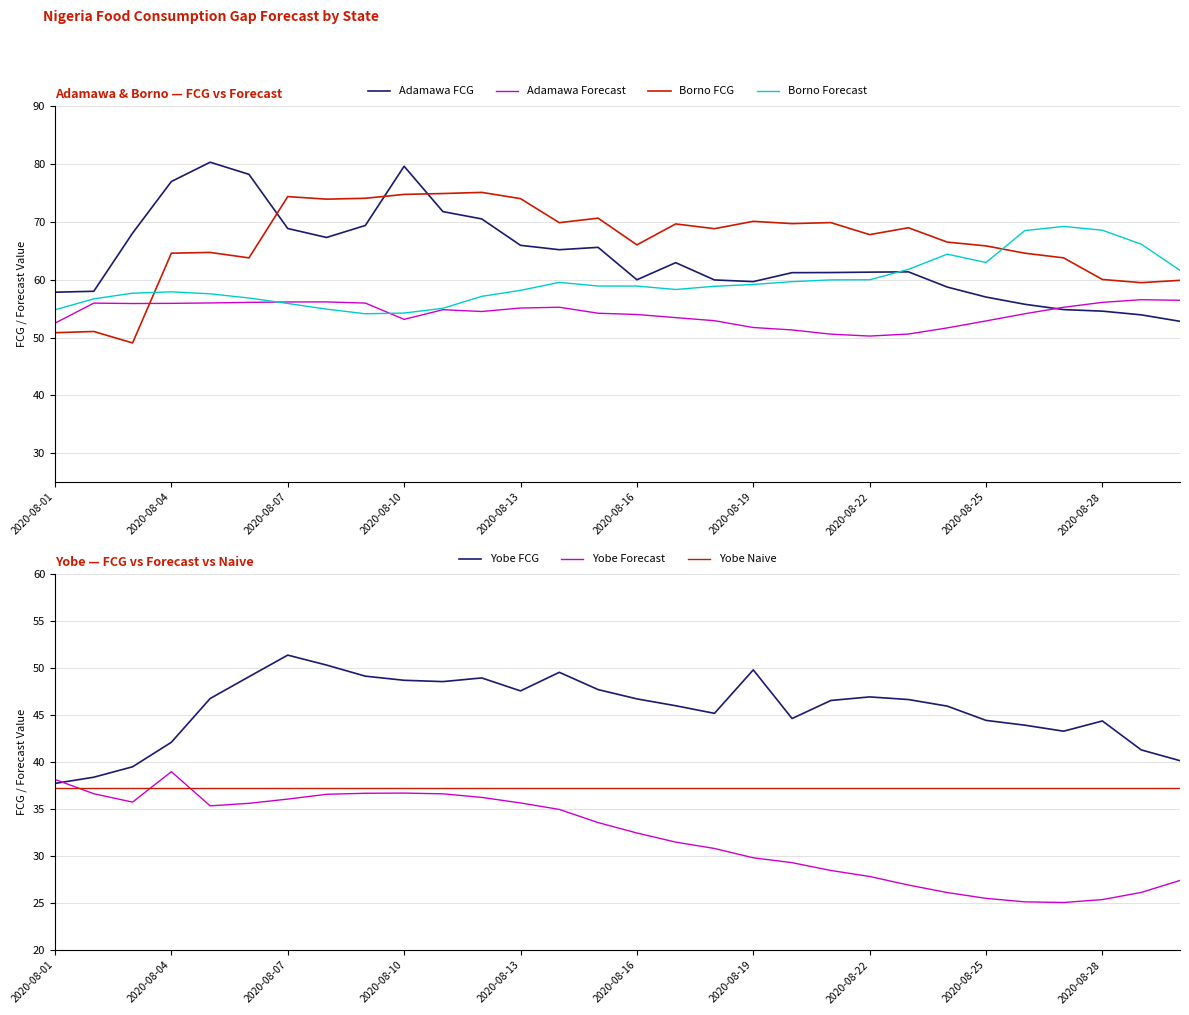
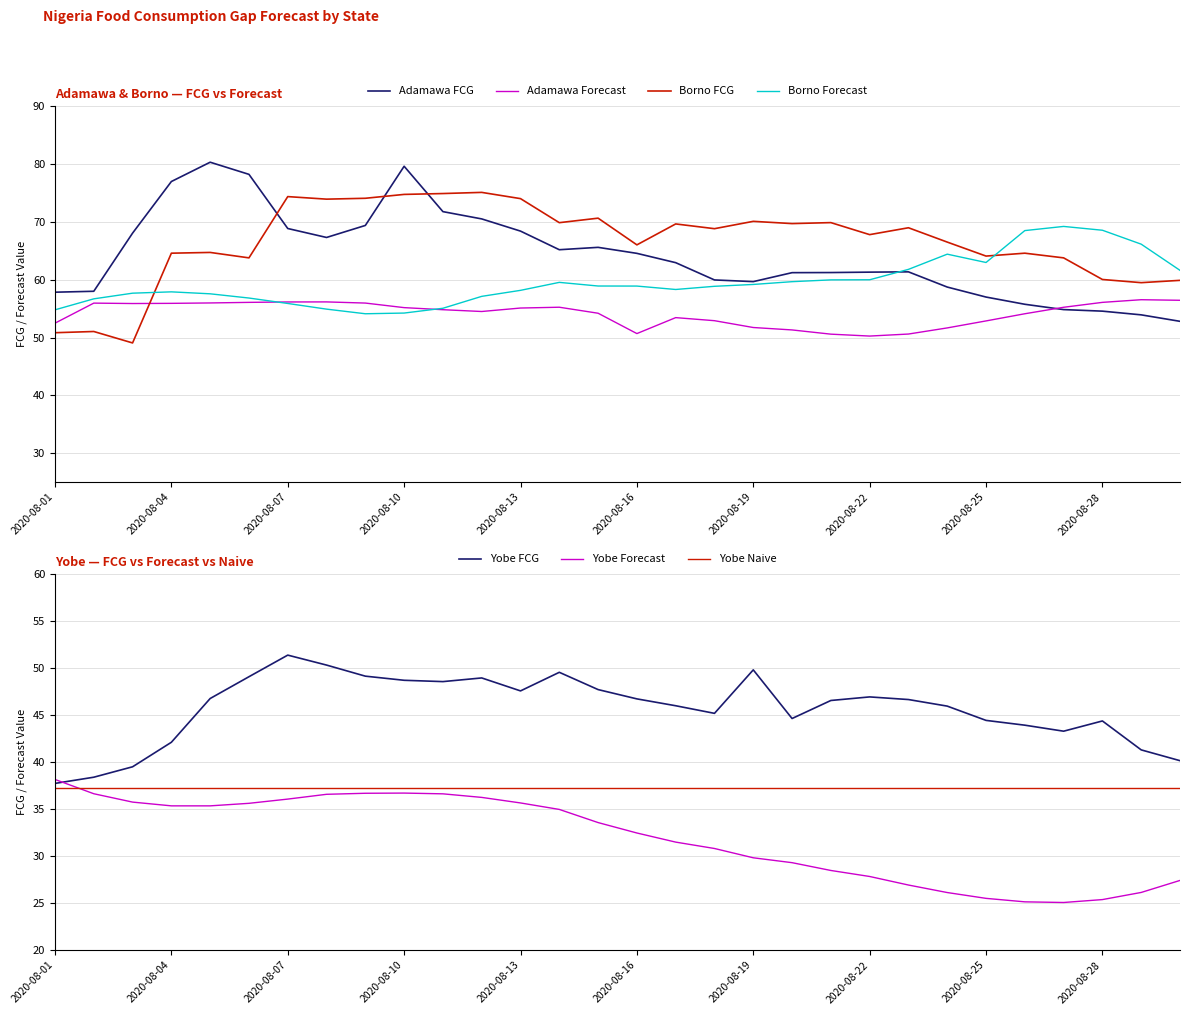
  {
    "Adamawa & Borno — FCG vs Forecast": {
      "Adamawa FCG": {
        "2020-08-01": 58,
        "2020-08-04": 77,
        "2020-08-07": 69,
        "2020-08-10": 80,
-       "2020-08-13": 66,
-       "2020-08-16": 60,
+       "2020-08-13": 68,
+       "2020-08-16": 65,
        "2020-08-19": 60,
        "2020-08-22": 61,
        "2020-08-25": 57,
        "2020-08-28": 55
      },
      "Adamawa Forecast": {
        "2020-08-01": 53,
        "2020-08-04": 56,
-       "2020-08-10": 53,
+       "2020-08-10": 55,
        "2020-08-13": 55,
-       "2020-08-16": 54,
+       "2020-08-16": 51,
        "2020-08-19": 52,
        "2020-08-22": 50,
        "2020-08-25": 53,
        "2020-08-28": 56
      },
      "Borno FCG": {
        "2020-08-01": 51,
        "2020-08-04": 65,
        "2020-08-07": 74,
        "2020-08-10": 75,
        "2020-08-13": 74,
        "2020-08-16": 66,
        "2020-08-19": 70,
        "2020-08-22": 68,
-       "2020-08-25": 66,
+       "2020-08-25": 64,
        "2020-08-28": 60
      },
      "Borno Forecast": {
        "2020-08-01": 55,
        "2020-08-04": 58,
        "2020-08-10": 54,
        "2020-08-13": 58,
        "2020-08-16": 59,
        "2020-08-19": 59,
        "2020-08-22": 60,
        "2020-08-25": 63,
        "2020-08-28": 69
      }
    },
    "Yobe — FCG vs Forecast vs Naive": {
      "Yobe FCG": {
        "2020-08-01": 38,
        "2020-08-04": 42,
        "2020-08-07": 51,
        "2020-08-10": 49,
        "2020-08-13": 48,
        "2020-08-16": 47,
        "2020-08-19": 50,
        "2020-08-22": 47,
        "2020-08-25": 44,
        "2020-08-28": 44
      },
      "Yobe Forecast": {
        "2020-08-01": 38,
-       "2020-08-04": 39,
+       "2020-08-04": 35,
        "2020-08-07": 36,
        "2020-08-10": 37,
        "2020-08-13": 36,
        "2020-08-16": 32,
        "2020-08-19": 30,
        "2020-08-22": 28,
        "2020-08-25": 26,
        "2020-08-28": 25
      },
      "Yobe Naive": {
        "2020-08-01": 37,
        "2020-08-04": 37,
        "2020-08-07": 37,
        "2020-08-10": 37,
        "2020-08-13": 37,
        "2020-08-16": 37,
        "2020-08-19": 37,
        "2020-08-22": 37,
        "2020-08-25": 37,
        "2020-08-28": 37
      }
    }
  }
